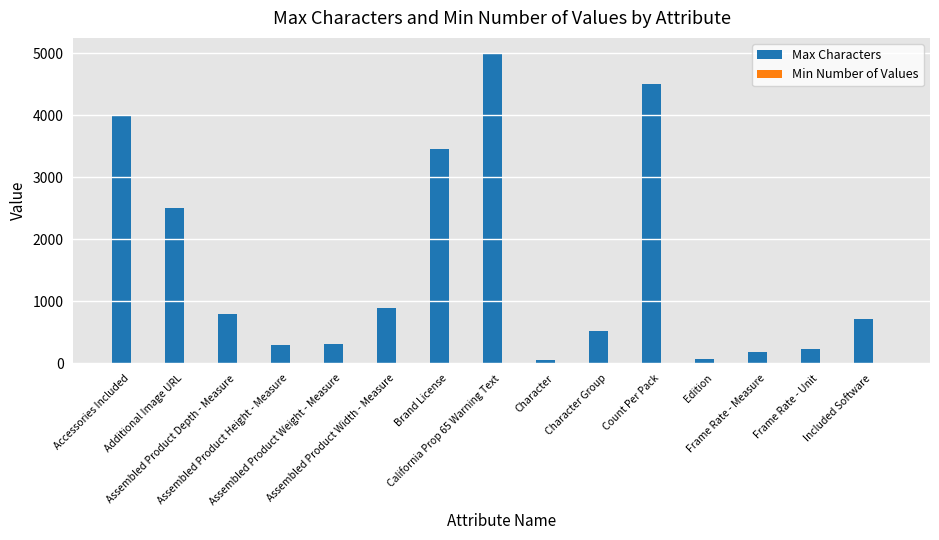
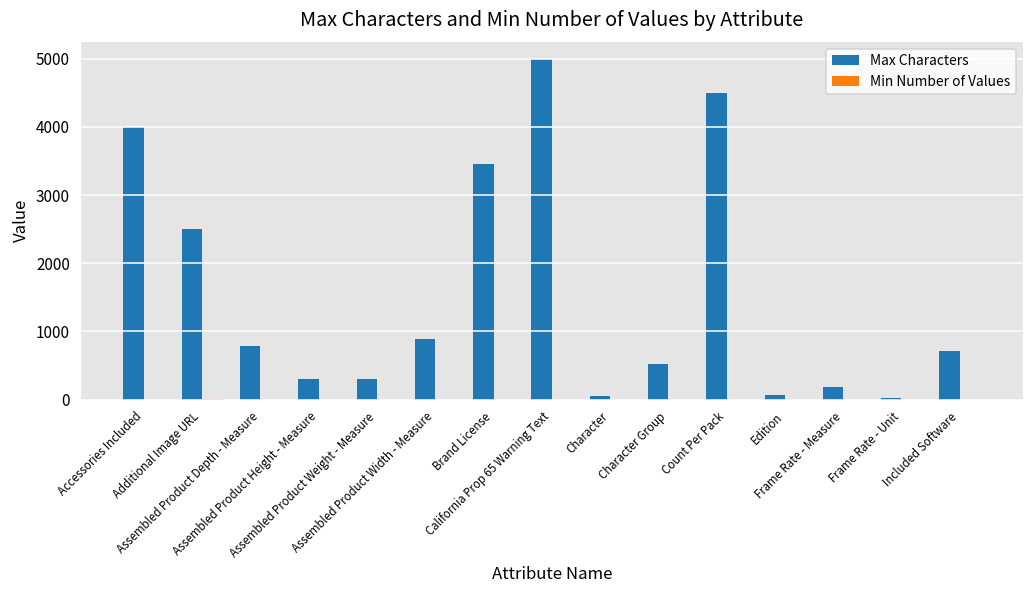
  {
    "Max Characters": {
      "Accessories Included": 4000,
      "Additional Image URL": 2500,
      "Assembled Product Depth - Measure": 800,
      "Assembled Product Height - Measure": 300,
      "Assembled Product Weight - Measure": 300,
      "Assembled Product Width - Measure": 900,
      "Brand License": 3500,
      "California Prop 65 Warning Text": 5000,
      "Character": 100,
      "Character Group": 500,
      "Count Per Pack": 4500,
      "Edition": 100,
      "Frame Rate - Measure": 200,
-     "Frame Rate - Unit": 200,
+     "Frame Rate - Unit": 0,
      "Included Software": 700
    },
    "Min Number of Values": {
      "Accessories Included": 0,
      "Assembled Product Depth - Measure": 0,
      "Assembled Product Height - Measure": 0,
      "Assembled Product Weight - Measure": 0,
      "Assembled Product Width - Measure": 0,
      "Brand License": 0,
      "California Prop 65 Warning Text": 0,
      "Character": 0,
      "Character Group": 0,
      "Count Per Pack": 0,
      "Edition": 0,
      "Frame Rate - Measure": 0,
      "Frame Rate - Unit": 0,
      "Included Software": 0
    }
  }
